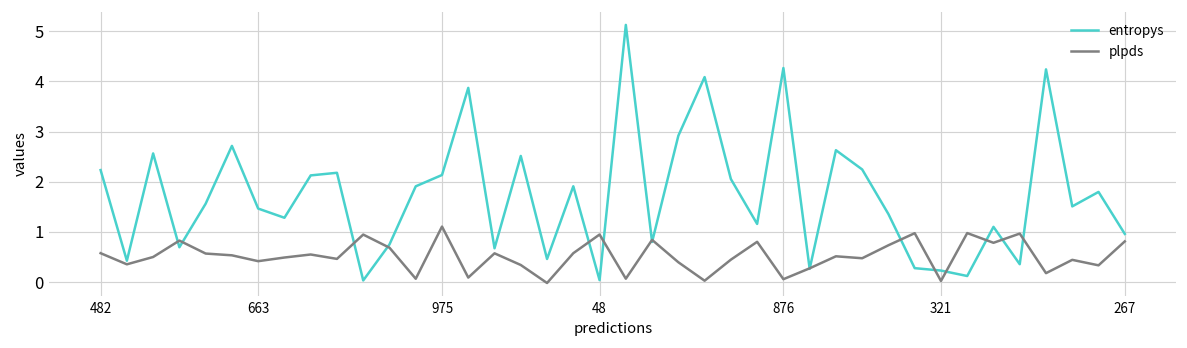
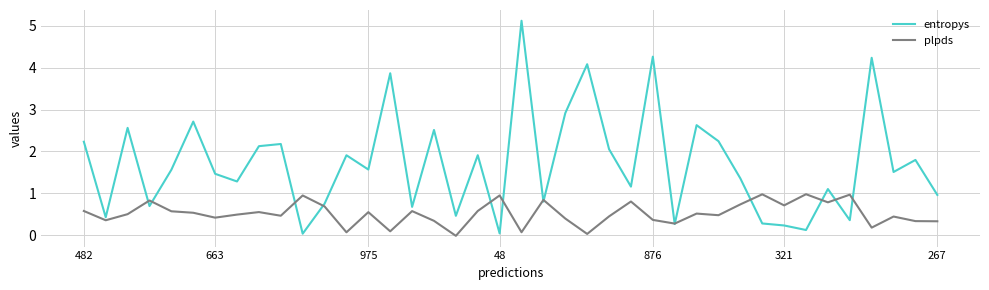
  {
    "entropys": {
      "482": 2.2,
      "663": 1.5,
-     "975": 2.1,
+     "975": 1.6,
      "48": 0.0,
      "876": 4.3,
      "321": 0.2,
      "267": 1.0
    },
    "plpds": {
      "482": 0.6,
      "663": 0.4,
-     "975": 1.1,
+     "975": 0.5,
      "48": 0.9,
-     "876": 0.1,
-     "321": 0.0,
-     "267": 0.8
+     "876": 0.4,
+     "321": 0.7,
+     "267": 0.3
    }
  }
